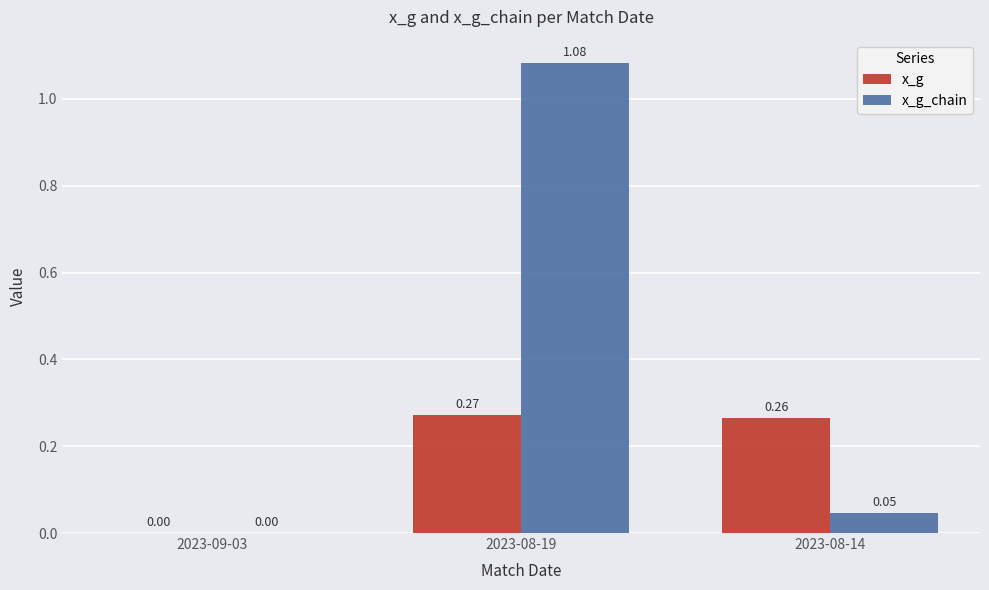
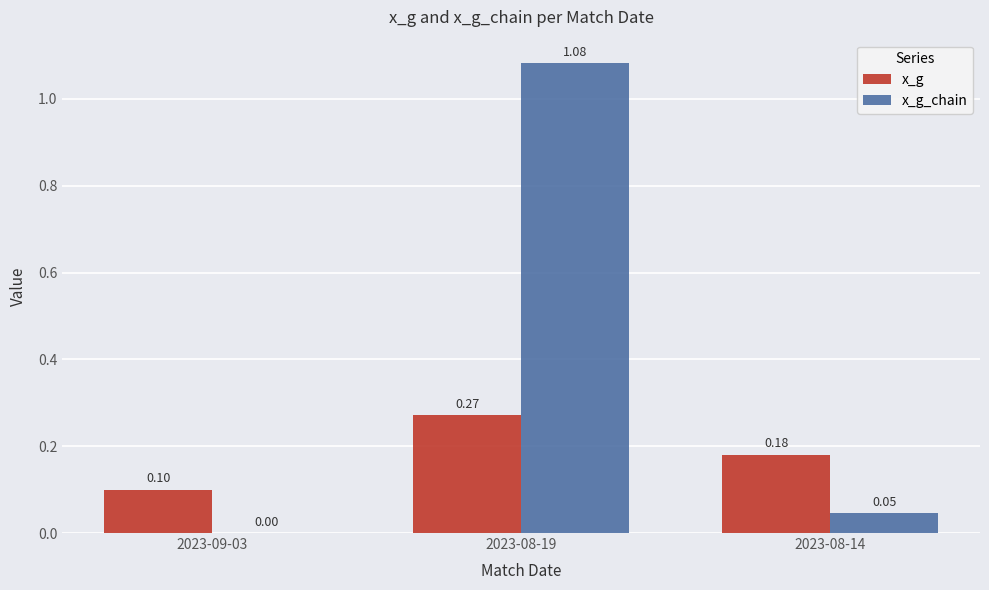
  {
    "x_g": {
-     "2023-09-03": 0.00,
+     "2023-09-03": 0.10,
      "2023-08-19": 0.27,
-     "2023-08-14": 0.26
+     "2023-08-14": 0.18
    },
    "x_g_chain": {
      "2023-09-03": 0.00,
      "2023-08-19": 1.08,
      "2023-08-14": 0.05
    }
  }
